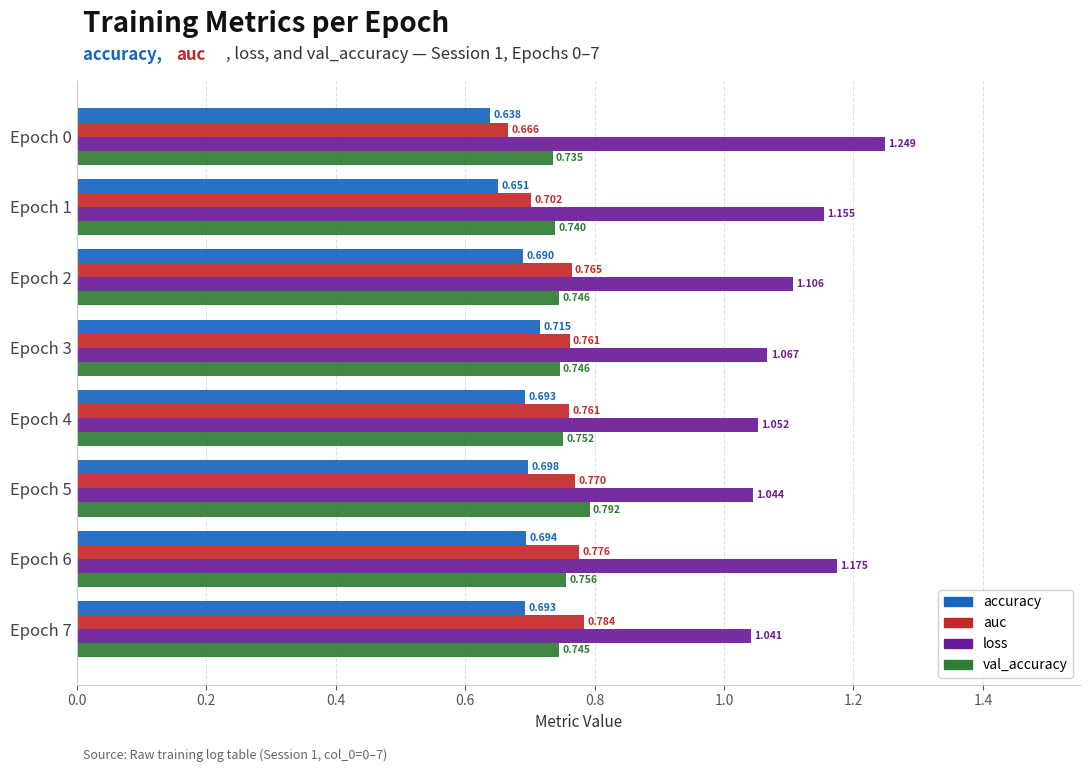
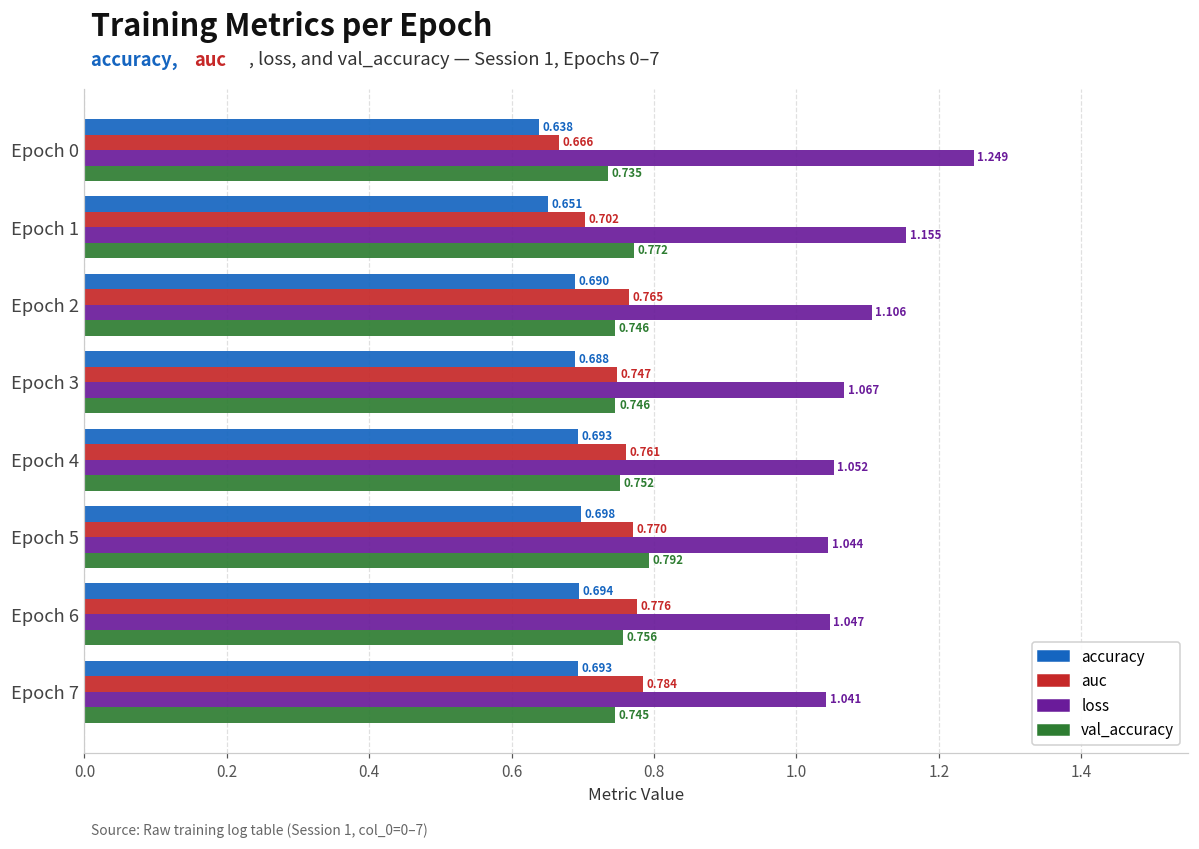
  {
    "accuracy": {
      "Epoch 0": 0.638,
      "Epoch 1": 0.651,
      "Epoch 2": 0.690,
-     "Epoch 3": 0.715,
+     "Epoch 3": 0.688,
      "Epoch 4": 0.693,
      "Epoch 5": 0.698,
      "Epoch 6": 0.694,
      "Epoch 7": 0.693
    },
    "auc": {
      "Epoch 0": 0.666,
      "Epoch 1": 0.702,
      "Epoch 2": 0.765,
-     "Epoch 3": 0.761,
+     "Epoch 3": 0.747,
      "Epoch 4": 0.761,
      "Epoch 5": 0.770,
      "Epoch 6": 0.776,
      "Epoch 7": 0.784
    },
    "loss": {
      "Epoch 0": 1.249,
      "Epoch 1": 1.155,
      "Epoch 2": 1.106,
      "Epoch 3": 1.067,
      "Epoch 4": 1.052,
      "Epoch 5": 1.044,
-     "Epoch 6": 1.175,
+     "Epoch 6": 1.047,
      "Epoch 7": 1.041
    },
    "val_accuracy": {
      "Epoch 0": 0.735,
-     "Epoch 1": 0.740,
+     "Epoch 1": 0.772,
      "Epoch 2": 0.746,
      "Epoch 3": 0.746,
      "Epoch 4": 0.752,
      "Epoch 5": 0.792,
      "Epoch 6": 0.756,
      "Epoch 7": 0.745
    }
  }
